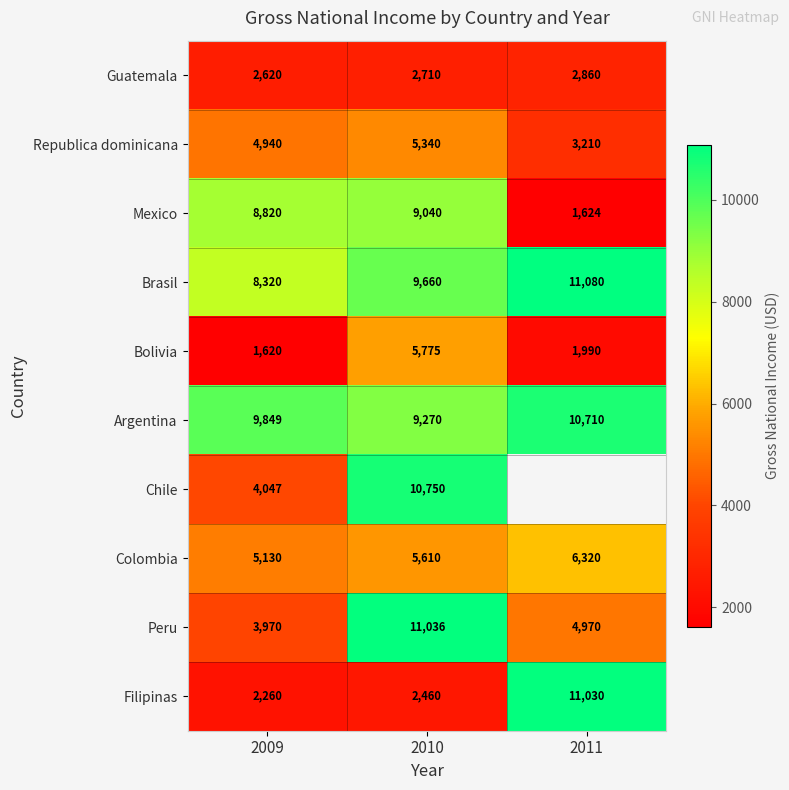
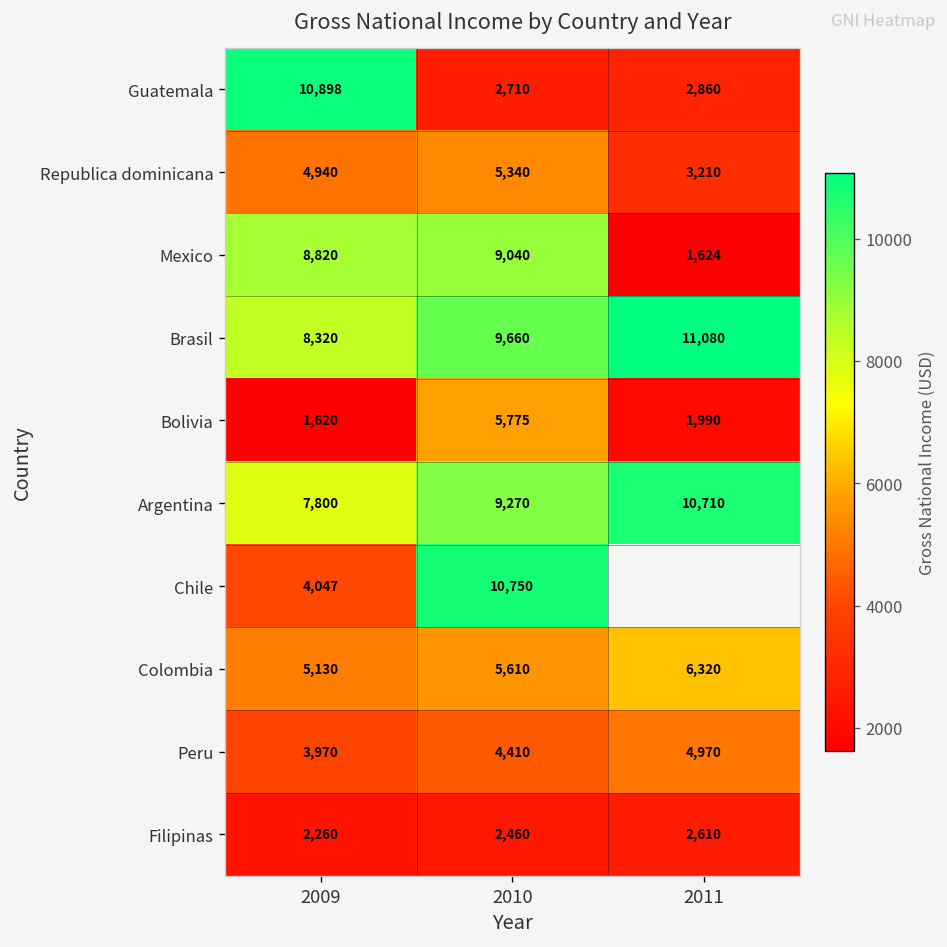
  {
    "Guatemala": {
-     "2009": "2,620",
+     "2009": "10,898",
      "2010": "2,710",
      "2011": "2,860"
    },
    "Republica dominicana": {
      "2009": "4,940",
      "2010": "5,340",
      "2011": "3,210"
    },
    "Mexico": {
      "2009": "8,820",
      "2010": "9,040",
      "2011": "1,624"
    },
    "Brasil": {
      "2009": "8,320",
      "2010": "9,660",
      "2011": "11,080"
    },
    "Bolivia": {
      "2009": "1,620",
      "2010": "5,775",
      "2011": "1,990"
    },
    "Argentina": {
-     "2009": "9,849",
+     "2009": "7,800",
      "2010": "9,270",
      "2011": "10,710"
    },
    "Chile": {
      "2009": "4,047",
      "2010": "10,750"
    },
    "Colombia": {
      "2009": "5,130",
      "2010": "5,610",
      "2011": "6,320"
    },
    "Peru": {
      "2009": "3,970",
-     "2010": "11,036",
+     "2010": "4,410",
      "2011": "4,970"
    },
    "Filipinas": {
      "2009": "2,260",
      "2010": "2,460",
-     "2011": "11,030"
+     "2011": "2,610"
    }
  }
